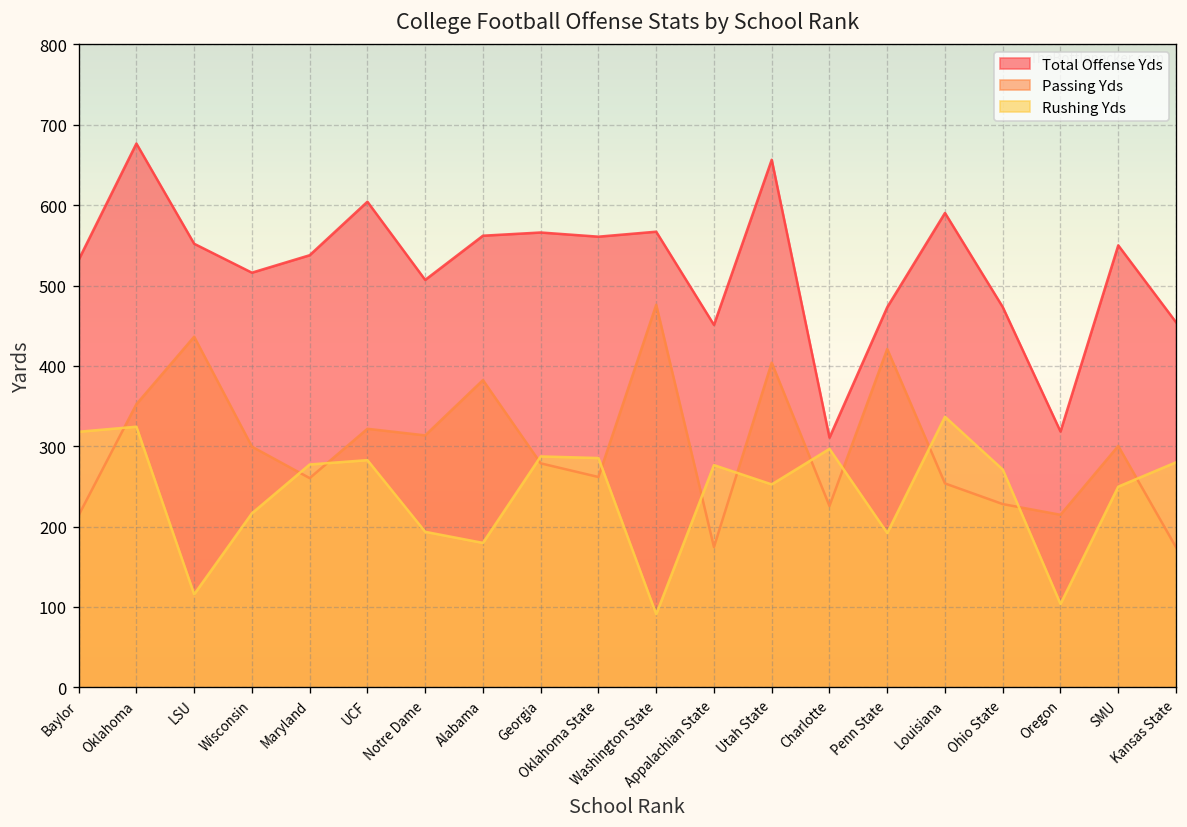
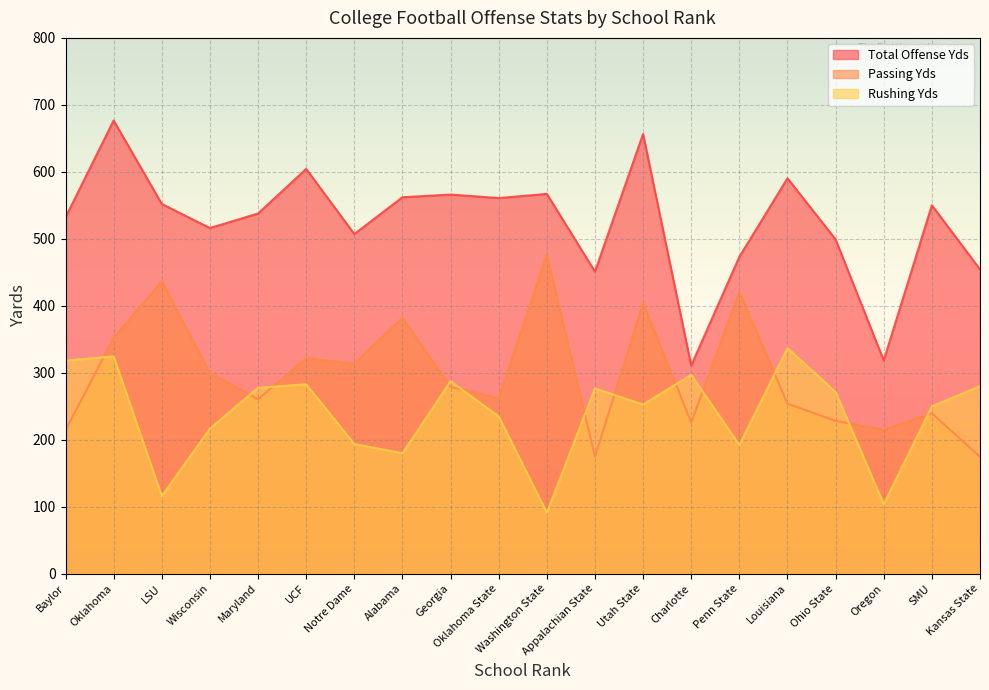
  {
    "Total Offense Yds": {
      "Baylor": 530,
      "Oklahoma": 680,
      "LSU": 550,
      "Wisconsin": 520,
      "Maryland": 540,
      "UCF": 600,
      "Notre Dame": 510,
      "Alabama": 560,
      "Georgia": 570,
      "Oklahoma State": 560,
      "Washington State": 570,
      "Appalachian State": 450,
      "Utah State": 660,
      "Charlotte": 310,
      "Penn State": 470,
      "Louisiana": 590,
-     "Ohio State": 470,
+     "Ohio State": 500,
      "Oregon": 320,
      "SMU": 550,
      "Kansas State": 450
    },
    "Passing Yds": {
      "Baylor": 210,
      "Oklahoma": 350,
      "LSU": 440,
      "Wisconsin": 300,
      "Maryland": 260,
      "UCF": 320,
      "Notre Dame": 310,
      "Alabama": 380,
      "Georgia": 280,
      "Oklahoma State": 260,
      "Washington State": 480,
      "Appalachian State": 170,
      "Utah State": 400,
      "Charlotte": 230,
      "Penn State": 420,
      "Louisiana": 250,
      "Ohio State": 230,
      "Oregon": 210,
-     "SMU": 300,
+     "SMU": 240,
      "Kansas State": 170
    },
    "Rushing Yds": {
      "Baylor": 320,
      "Oklahoma": 320,
      "LSU": 120,
      "Wisconsin": 220,
      "Maryland": 280,
      "UCF": 280,
      "Notre Dame": 190,
      "Alabama": 180,
      "Georgia": 290,
-     "Oklahoma State": 290,
+     "Oklahoma State": 230,
      "Washington State": 90,
      "Appalachian State": 280,
      "Utah State": 250,
      "Charlotte": 300,
      "Penn State": 190,
      "Louisiana": 340,
      "Ohio State": 270,
      "Oregon": 100,
      "SMU": 250,
      "Kansas State": 280
    }
  }
